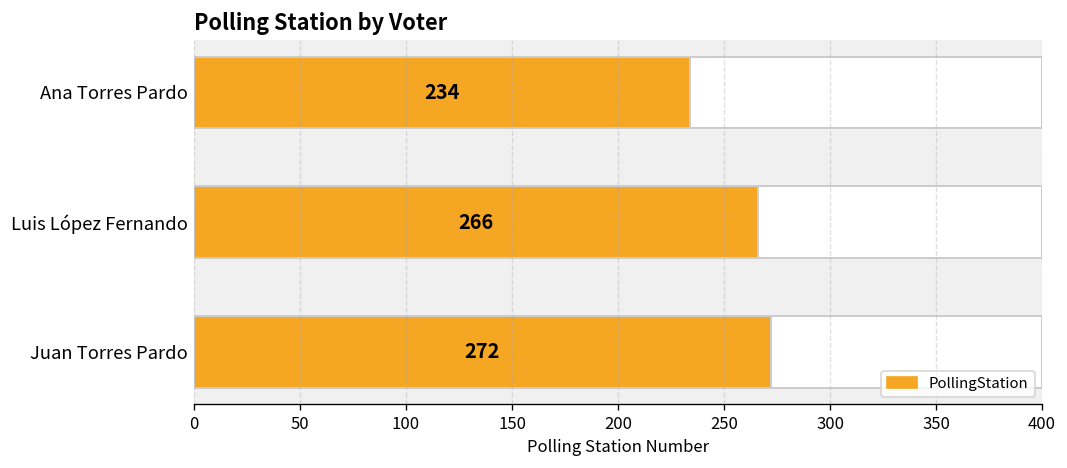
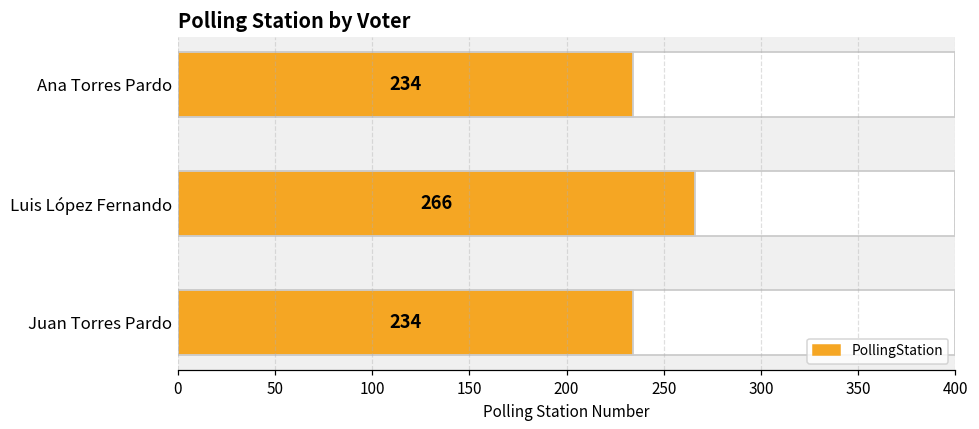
  {
    "PollingStation": {
-     "Juan Torres Pardo": 272
+     "Juan Torres Pardo": 234
    }
  }
